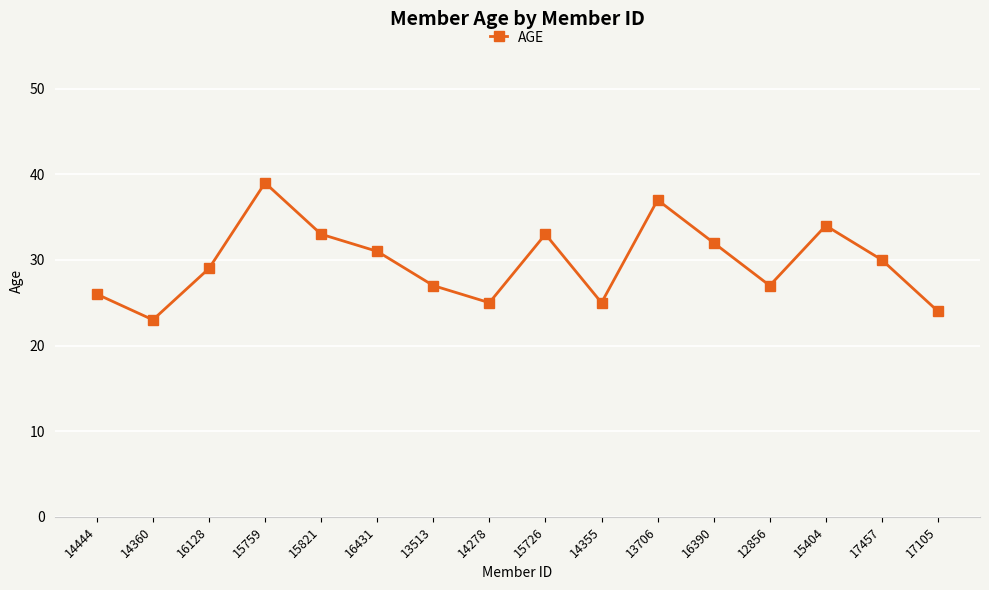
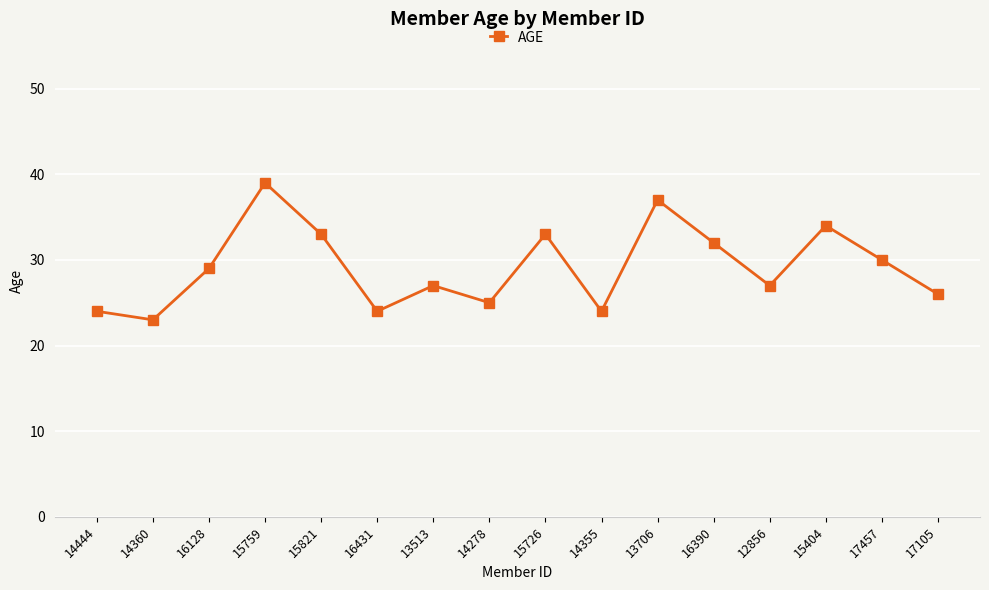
  {
-   "14444": 26,
+   "14444": 24,
    "14360": 23,
    "16128": 29,
    "15759": 39,
    "15821": 33,
-   "16431": 31,
+   "16431": 24,
    "13513": 27,
    "14278": 25,
    "15726": 33,
-   "14355": 25,
+   "14355": 24,
    "13706": 37,
    "16390": 32,
    "12856": 27,
    "15404": 34,
    "17457": 30,
-   "17105": 24
+   "17105": 26
  }
